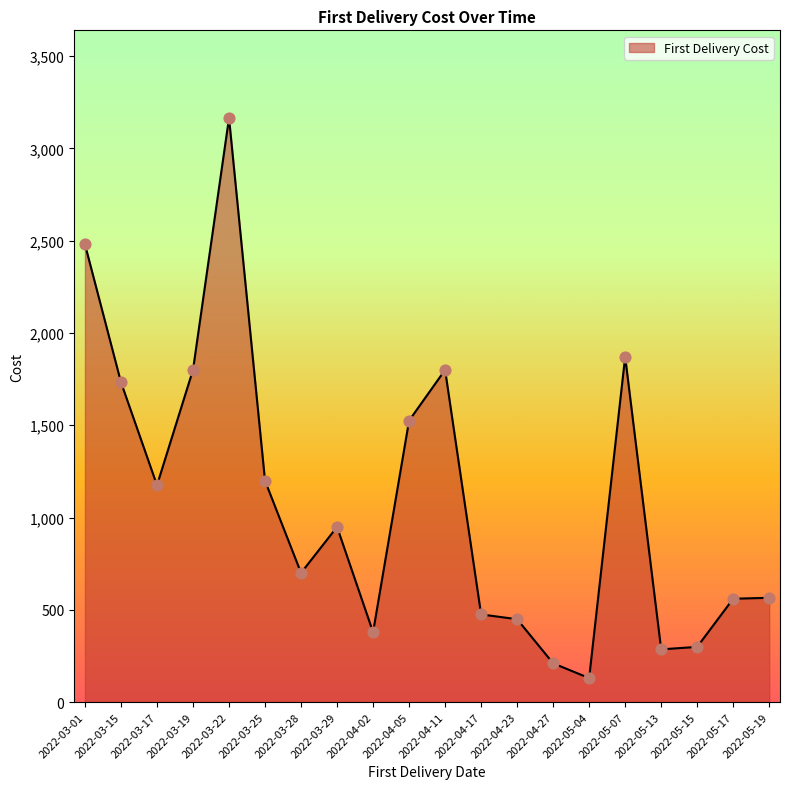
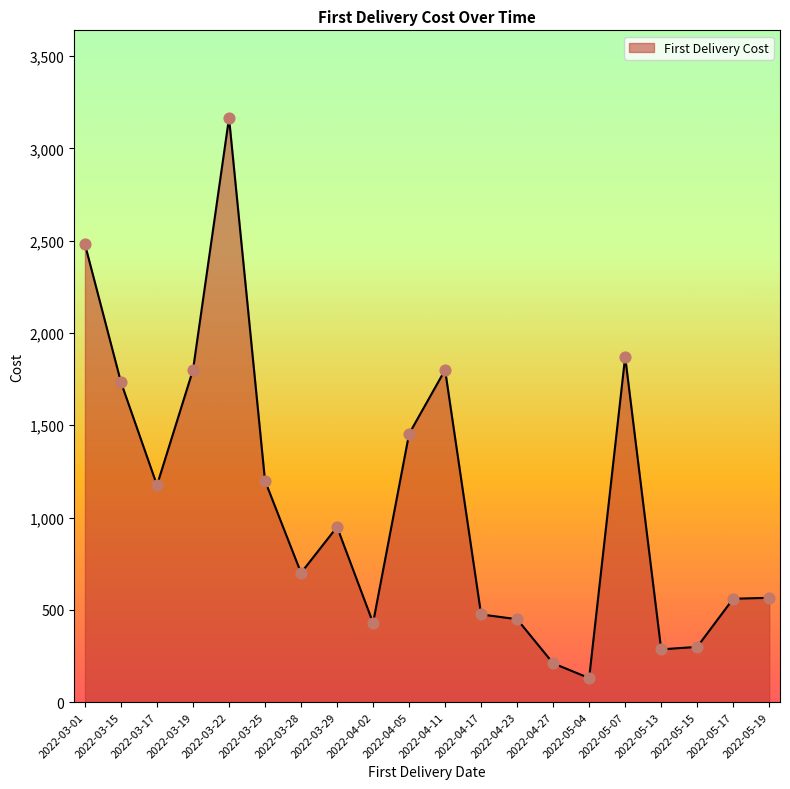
  {
    "2022-03-01": "2,480",
    "2022-03-15": "1,730",
    "2022-03-17": "1,170",
    "2022-03-19": "1,800",
    "2022-03-22": "3,160",
    "2022-03-25": "1,200",
    "2022-03-28": "700",
    "2022-03-29": "950",
-   "2022-04-02": "380",
-   "2022-04-05": "1,530",
+   "2022-04-02": "430",
+   "2022-04-05": "1,450",
    "2022-04-11": "1,800",
    "2022-04-17": "480",
    "2022-04-23": "450",
    "2022-04-27": "210",
    "2022-05-04": "130",
    "2022-05-07": "1,870",
    "2022-05-13": "290",
    "2022-05-15": "300",
    "2022-05-17": "560",
    "2022-05-19": "570"
  }
